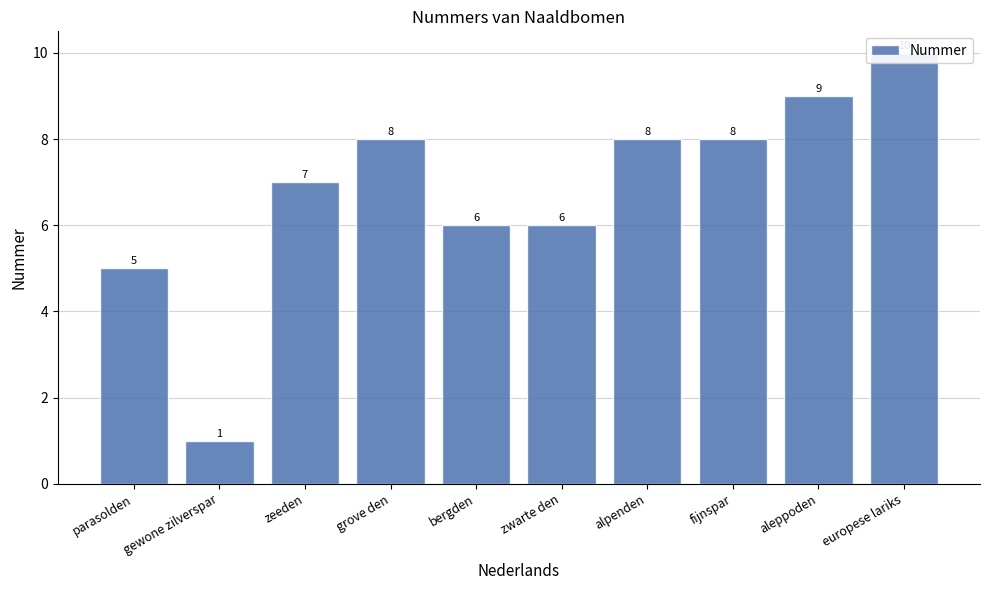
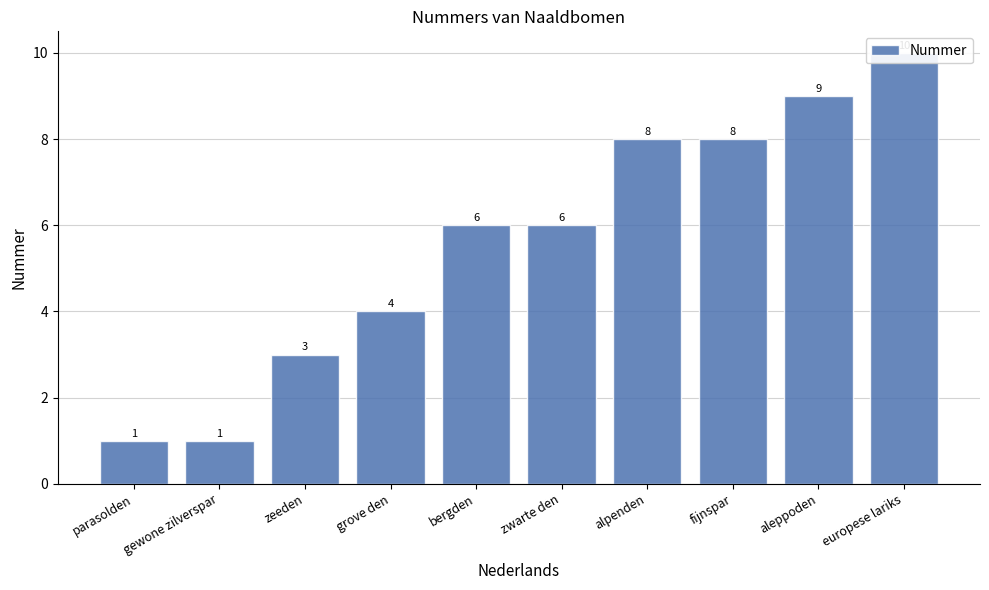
  {
-   "parasolden": 5,
+   "parasolden": 1,
    "gewone zilverspar": 1,
-   "zeeden": 7,
-   "grove den": 8,
+   "zeeden": 3,
+   "grove den": 4,
    "bergden": 6,
    "zwarte den": 6,
    "alpenden": 8,
    "fijnspar": 8,
    "aleppoden": 9
  }
